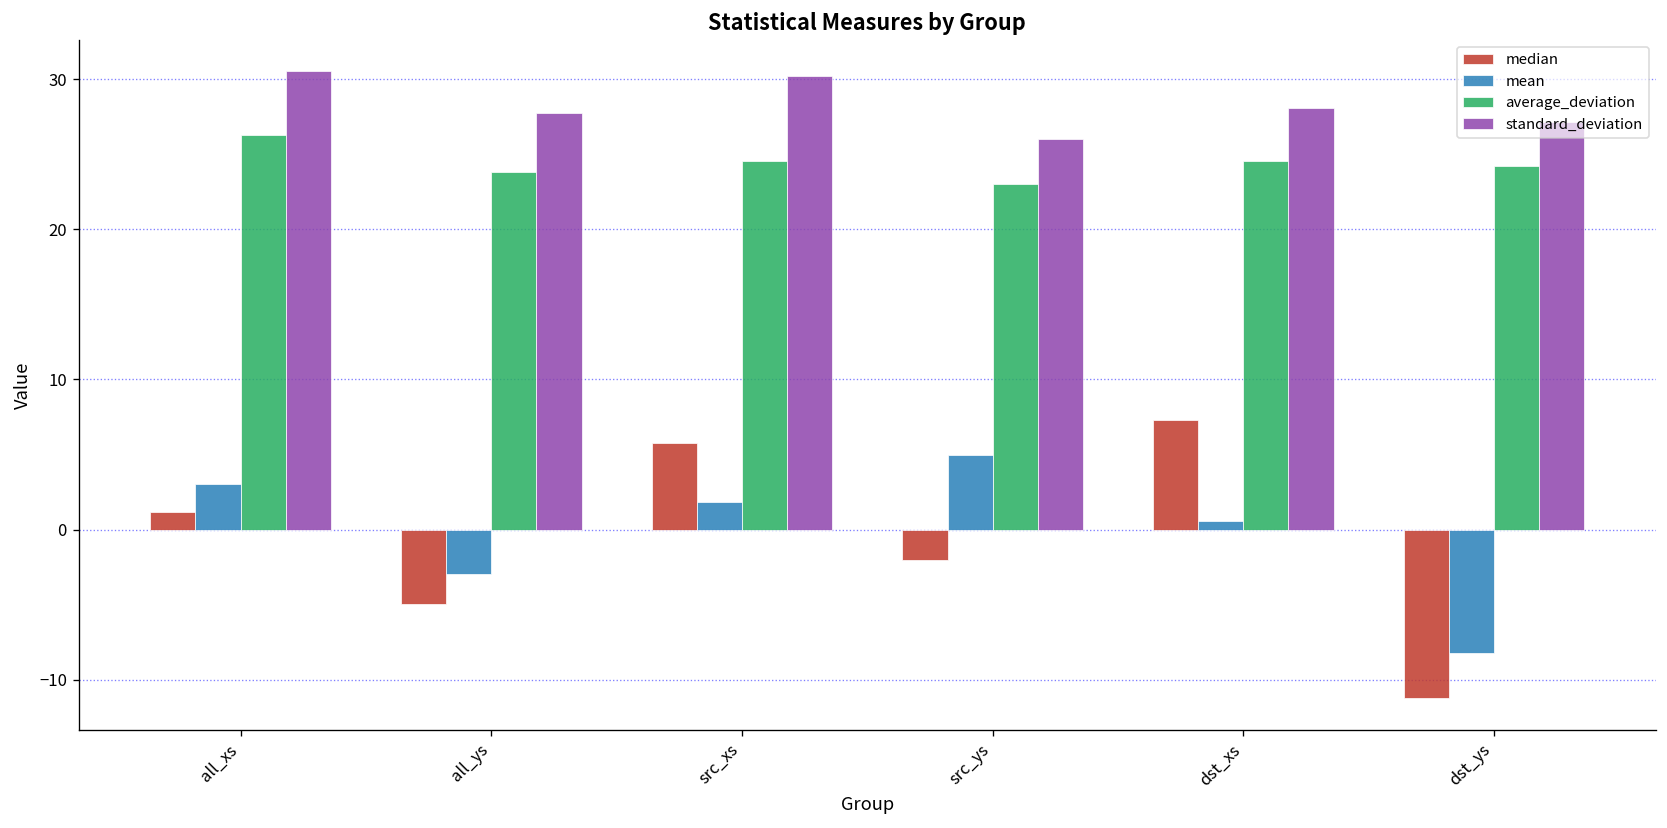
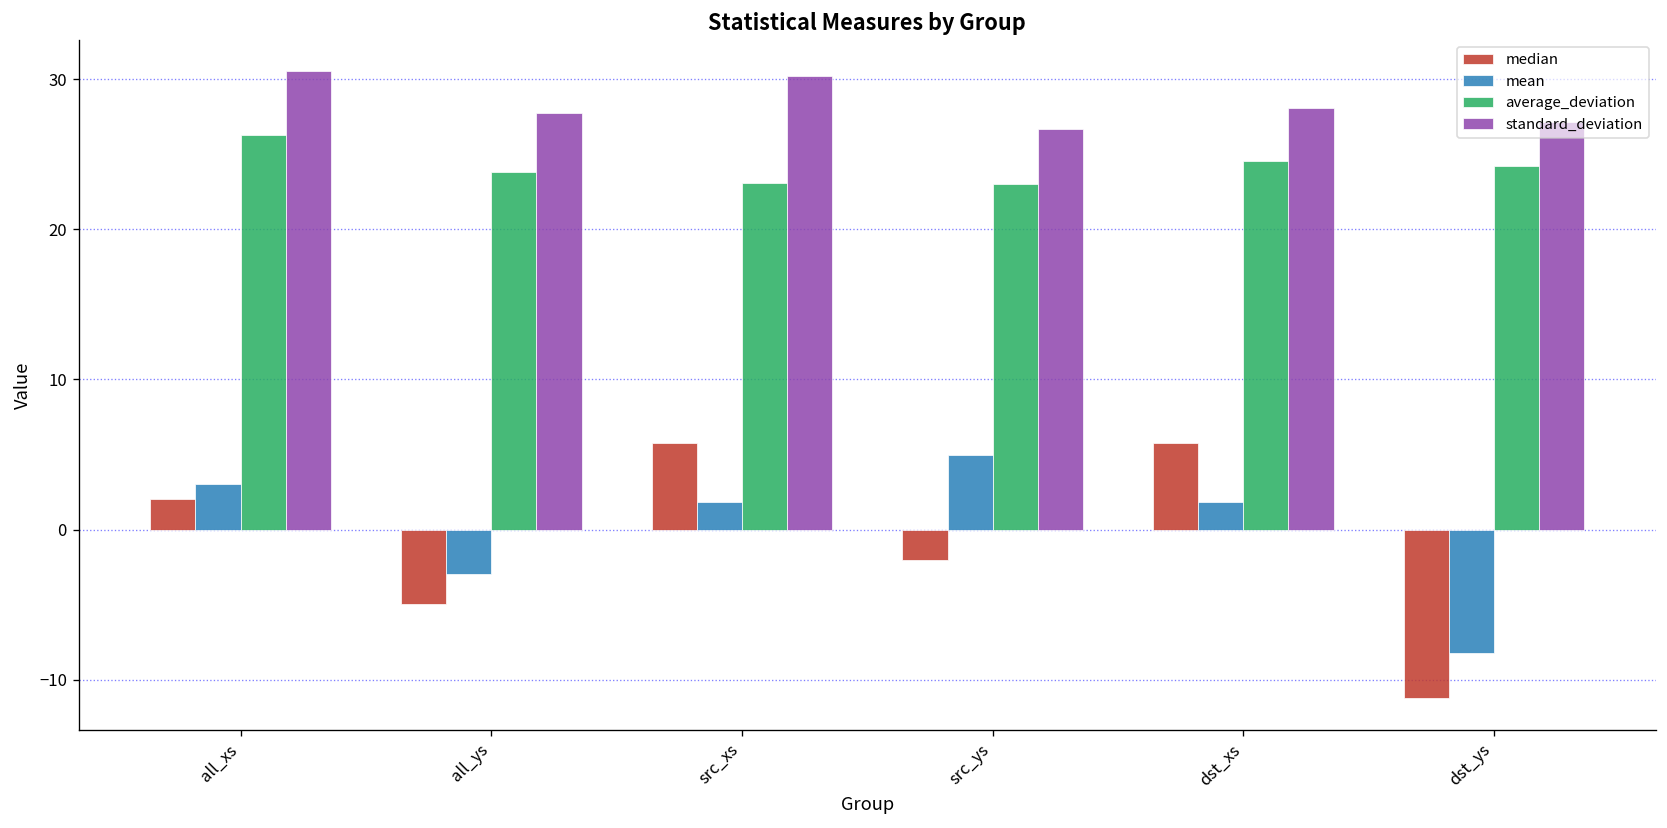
  {
    "median": {
-     "all_xs": 1.2,
+     "all_xs": 2.0,
      "all_ys": -4.9,
      "src_xs": 5.8,
      "src_ys": -2.0,
-     "dst_xs": 7.3,
+     "dst_xs": 5.8,
      "dst_ys": -11.3
    },
    "mean": {
      "all_xs": 3.0,
      "all_ys": -2.9,
      "src_xs": 1.8,
      "src_ys": 4.9,
-     "dst_xs": 0.5,
+     "dst_xs": 1.8,
      "dst_ys": -8.2
    },
    "average_deviation": {
      "all_xs": 26.3,
      "all_ys": 23.8,
-     "src_xs": 24.6,
+     "src_xs": 23.1,
      "src_ys": 23.0,
      "dst_xs": 24.6,
      "dst_ys": 24.2
    },
    "standard_deviation": {
      "all_xs": 30.5,
      "all_ys": 27.7,
      "src_xs": 30.2,
-     "src_ys": 26.0,
+     "src_ys": 26.7,
      "dst_xs": 28.1
    }
  }
